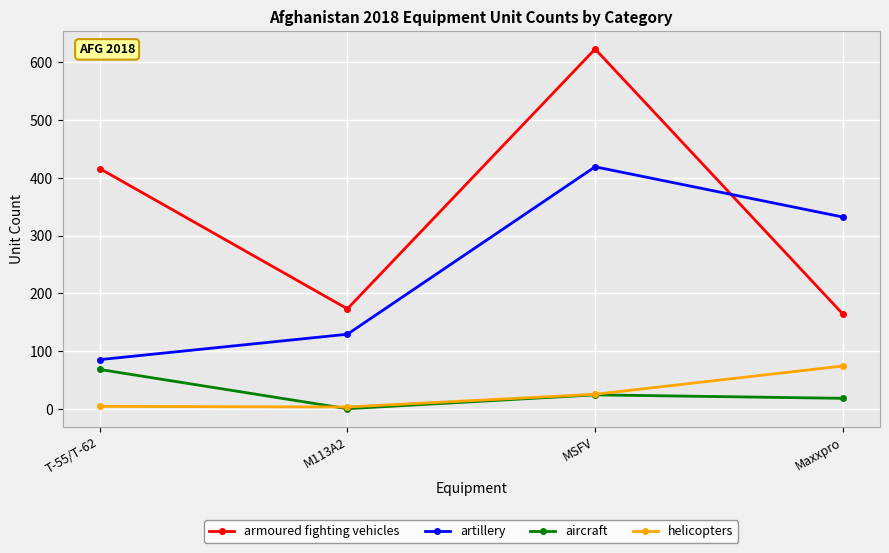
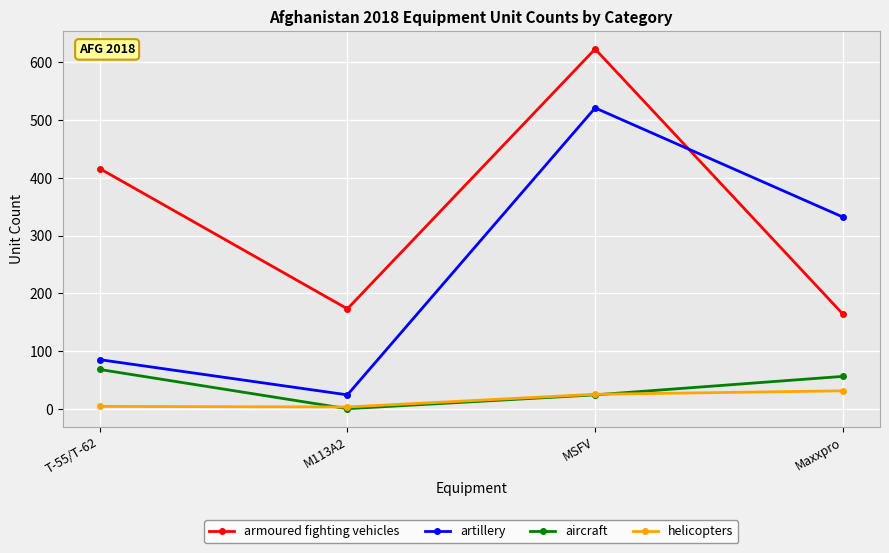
  {
    "armoured fighting vehicles": {
      "T-55/T-62": 420,
      "M113A2": 170,
      "MSFV": 620,
      "Maxxpro": 160
    },
    "artillery": {
      "T-55/T-62": 90,
-     "M113A2": 130,
-     "MSFV": 420,
+     "M113A2": 20,
+     "MSFV": 520,
      "Maxxpro": 330
    },
    "aircraft": {
      "T-55/T-62": 70,
-     "Maxxpro": 20
+     "Maxxpro": 60
    },
    "helicopters": {
      "T-55/T-62": 0,
-     "Maxxpro": 70
+     "Maxxpro": 30
    }
  }
